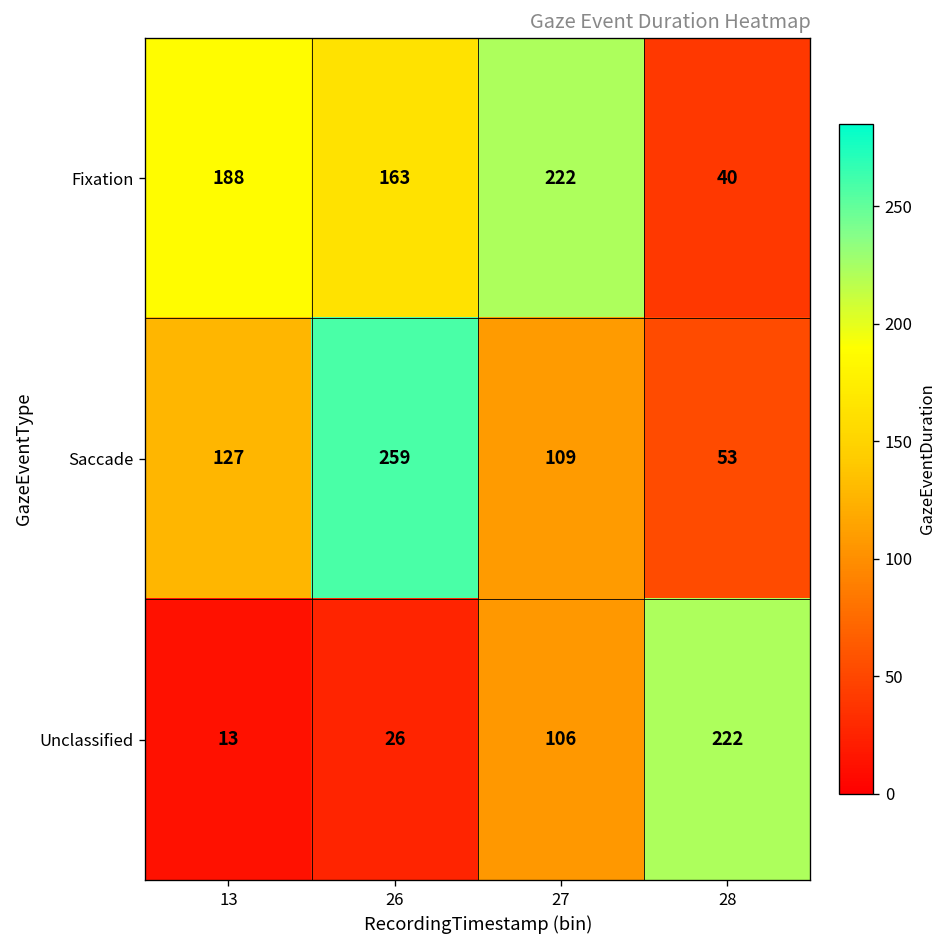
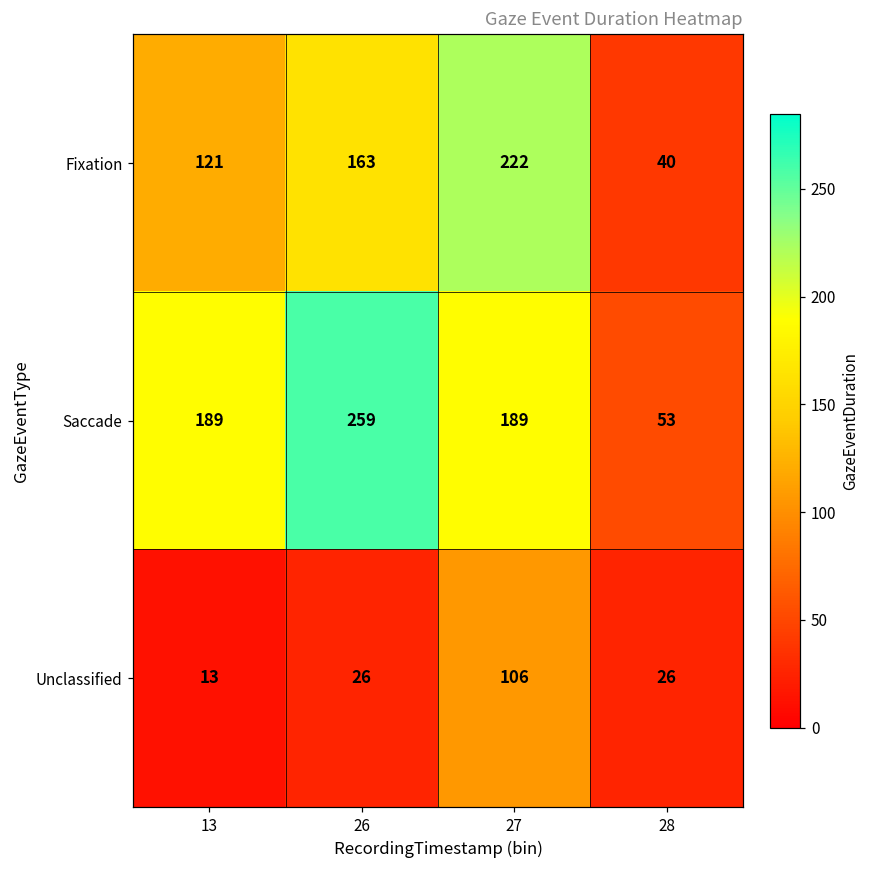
  {
    "Fixation": {
-     "13": 188,
+     "13": 121,
      "26": 163,
      "27": 222,
      "28": 40
    },
    "Saccade": {
-     "13": 127,
+     "13": 189,
      "26": 259,
-     "27": 109,
+     "27": 189,
      "28": 53
    },
    "Unclassified": {
      "13": 13,
      "26": 26,
      "27": 106,
-     "28": 222
+     "28": 26
    }
  }
